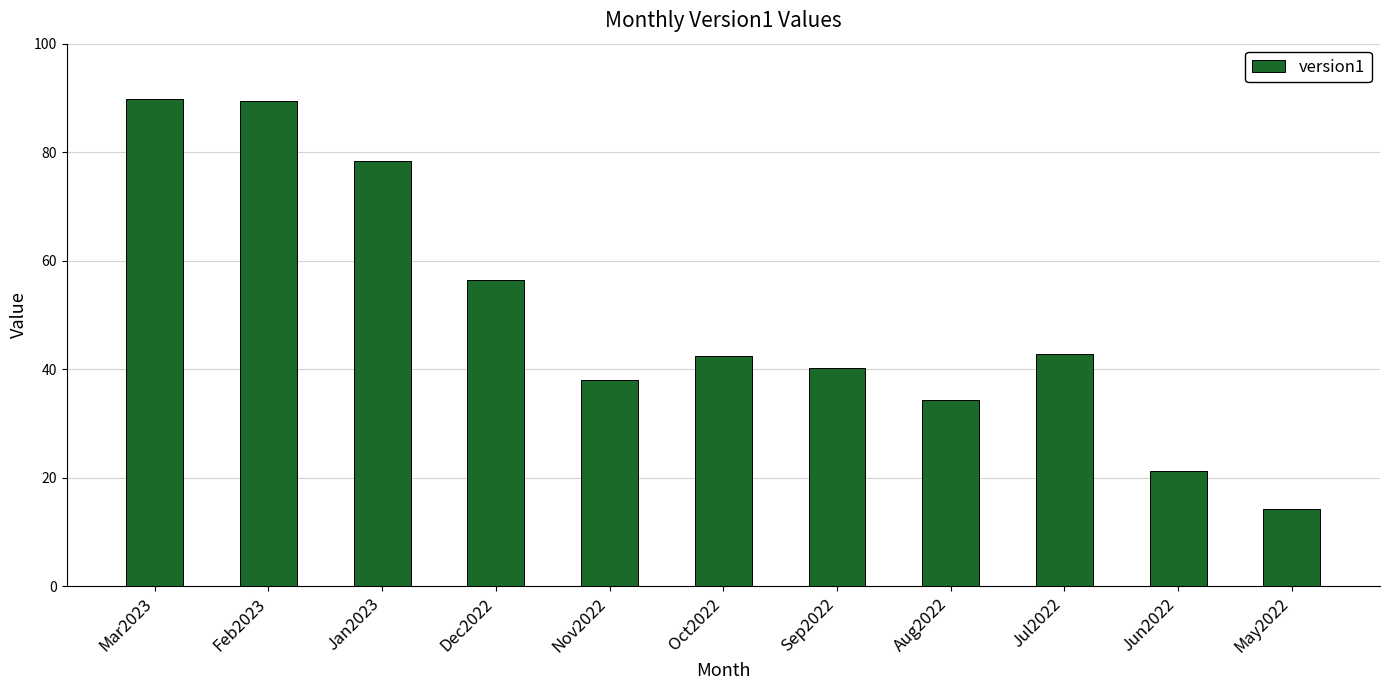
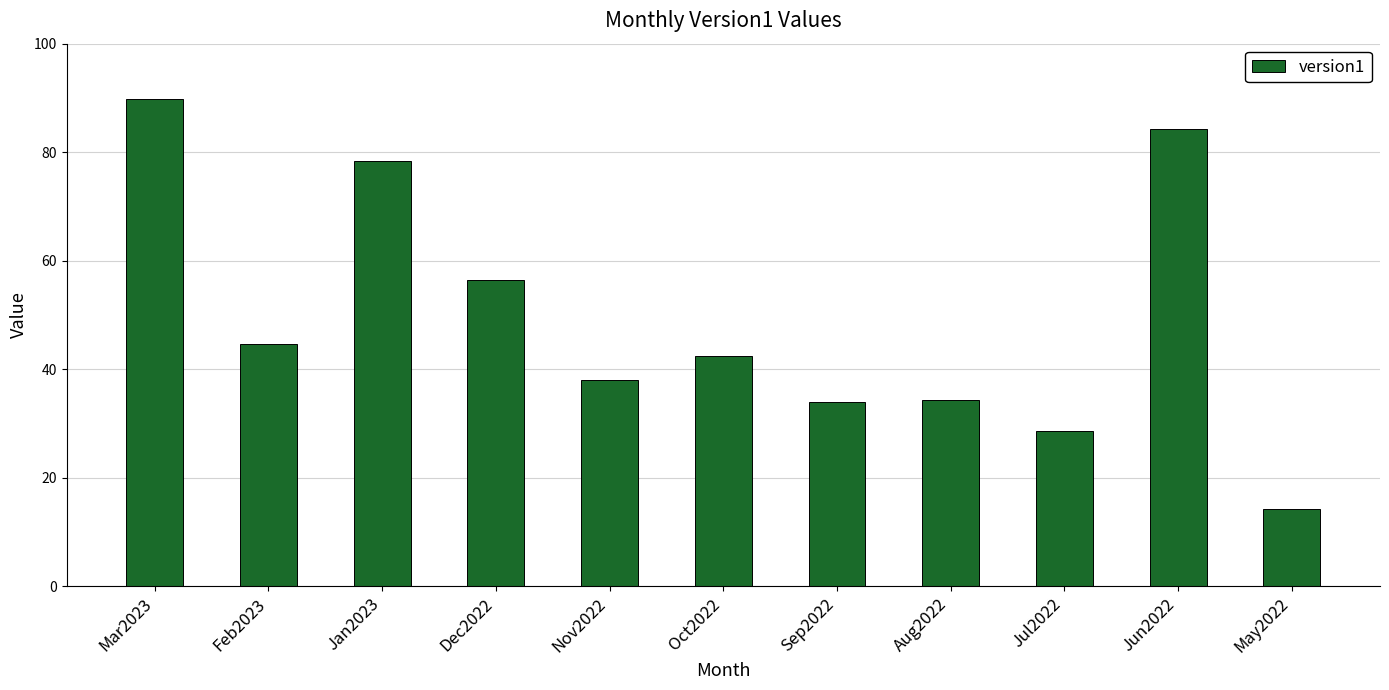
  {
    "Mar2023": 90,
-   "Feb2023": 89,
+   "Feb2023": 45,
    "Jan2023": 78,
    "Dec2022": 56,
    "Nov2022": 38,
    "Oct2022": 42,
-   "Sep2022": 40,
+   "Sep2022": 34,
    "Aug2022": 34,
-   "Jul2022": 43,
-   "Jun2022": 21,
+   "Jul2022": 29,
+   "Jun2022": 84,
    "May2022": 14
  }
